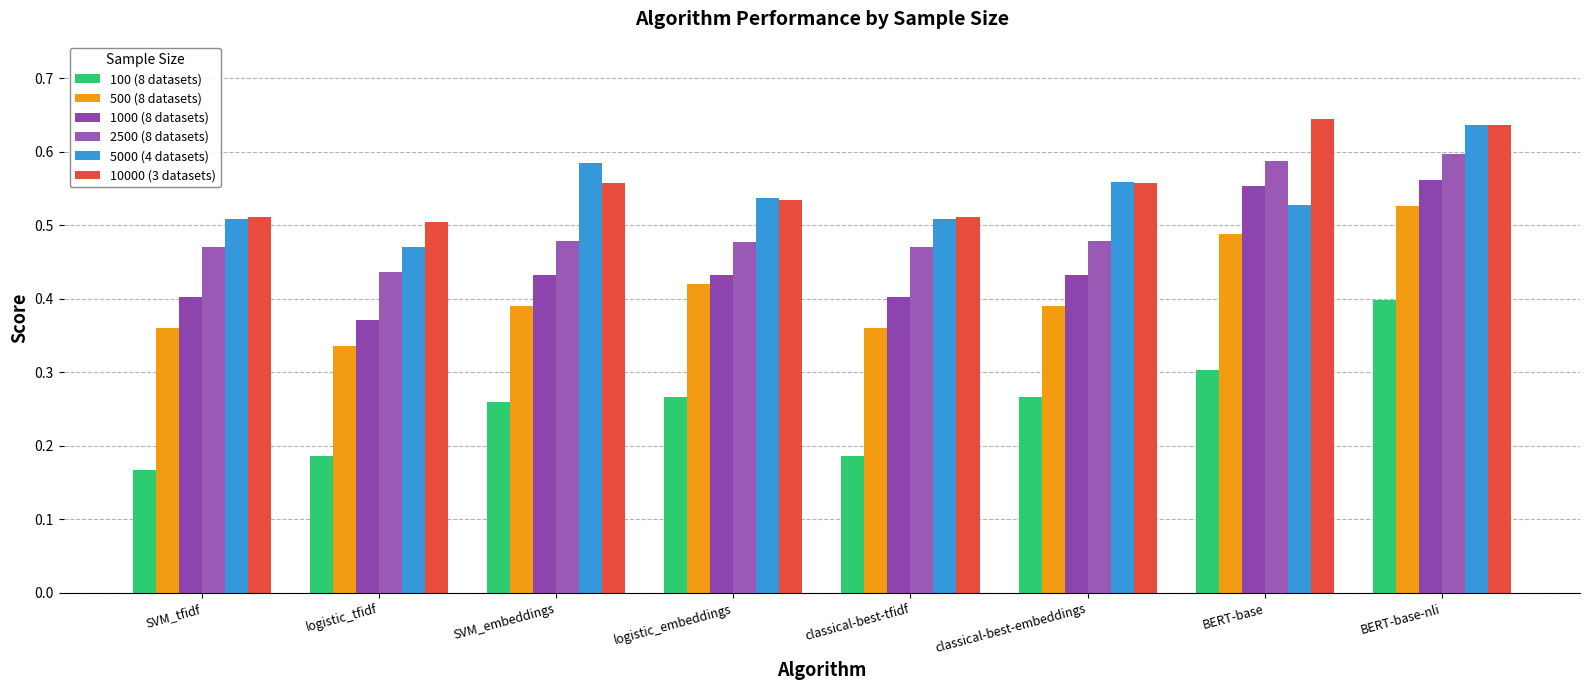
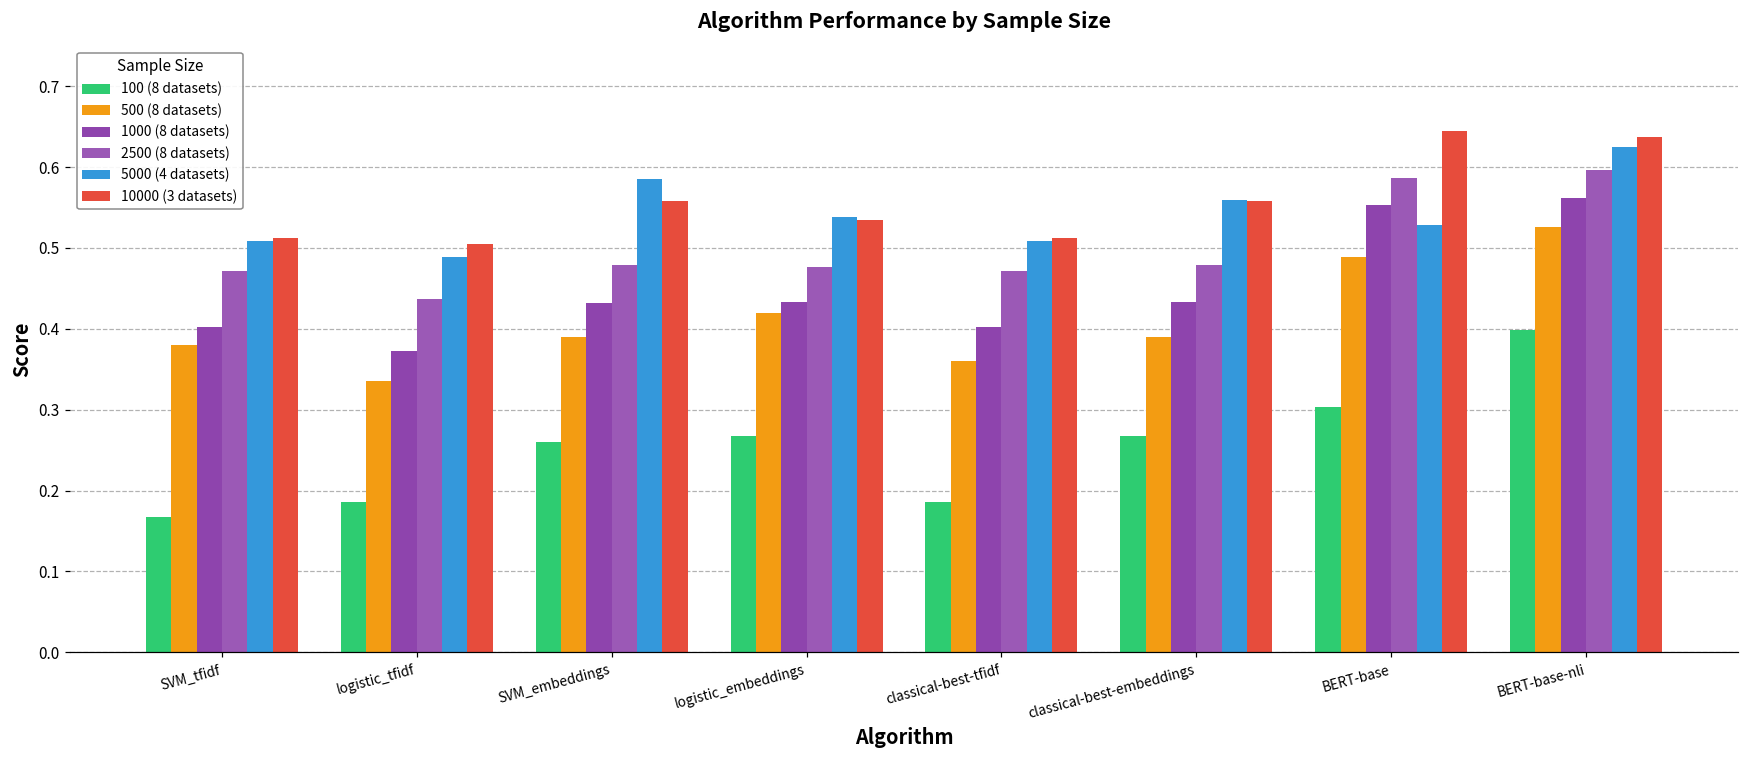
  {
    "100 (8 datasets)": {
      "SVM_tfidf": 0.17,
      "logistic_tfidf": 0.19,
      "SVM_embeddings": 0.26,
      "logistic_embeddings": 0.27,
      "classical-best-tfidf": 0.19,
      "classical-best-embeddings": 0.27,
      "BERT-base": 0.30,
      "BERT-base-nli": 0.40
    },
    "500 (8 datasets)": {
-     "SVM_tfidf": 0.36,
+     "SVM_tfidf": 0.38,
      "logistic_tfidf": 0.34,
      "SVM_embeddings": 0.39,
      "logistic_embeddings": 0.42,
      "classical-best-tfidf": 0.36,
      "classical-best-embeddings": 0.39,
      "BERT-base": 0.49,
      "BERT-base-nli": 0.53
    },
    "5000 (4 datasets)": {
      "SVM_tfidf": 0.51,
-     "logistic_tfidf": 0.47,
+     "logistic_tfidf": 0.49,
      "SVM_embeddings": 0.59,
      "logistic_embeddings": 0.54,
      "classical-best-tfidf": 0.51,
      "classical-best-embeddings": 0.56,
      "BERT-base": 0.53,
-     "BERT-base-nli": 0.64
+     "BERT-base-nli": 0.63
    },
    "10000 (3 datasets)": {
      "SVM_tfidf": 0.51,
      "logistic_tfidf": 0.51,
      "SVM_embeddings": 0.56,
      "logistic_embeddings": 0.54,
      "classical-best-tfidf": 0.51,
      "classical-best-embeddings": 0.56,
      "BERT-base": 0.65,
      "BERT-base-nli": 0.64
    }
  }
